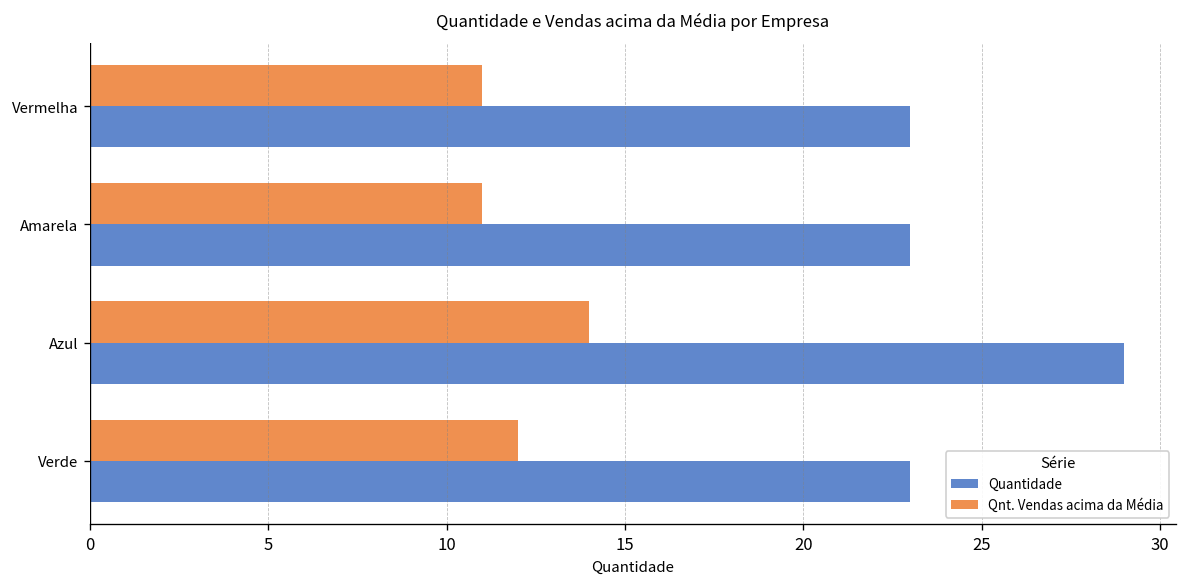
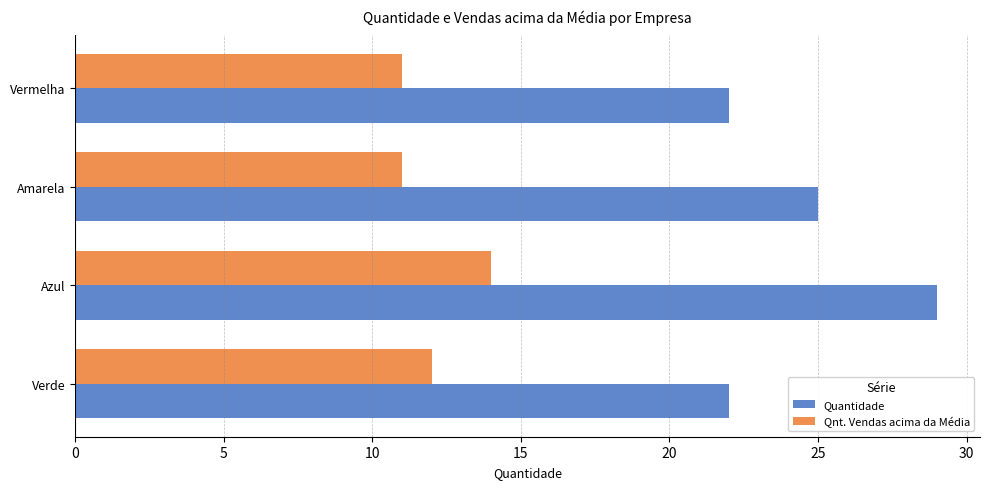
  {
    "Quantidade": {
-     "Vermelha": 23,
-     "Amarela": 23,
+     "Vermelha": 22,
+     "Amarela": 25,
      "Azul": 29,
-     "Verde": 23
+     "Verde": 22
    },
    "Qnt. Vendas acima da Média": {
      "Vermelha": 11,
      "Amarela": 11,
      "Azul": 14,
      "Verde": 12
    }
  }
